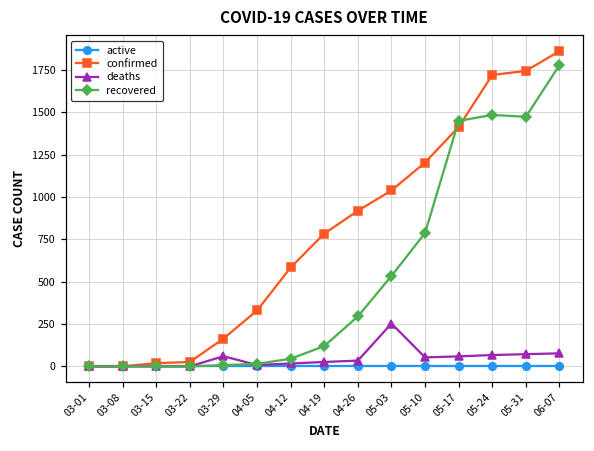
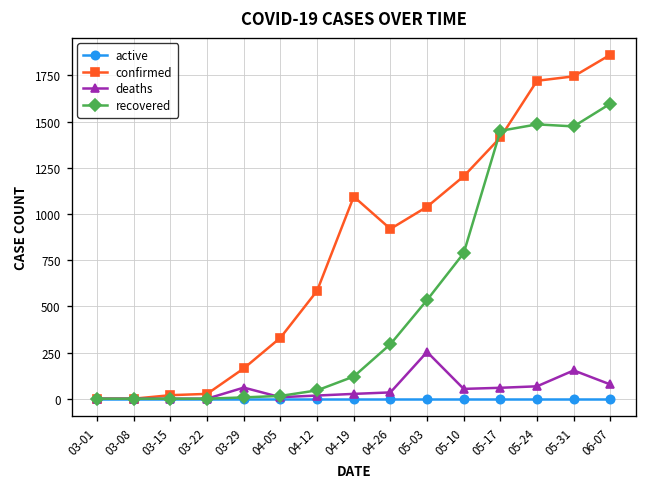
  {
    "active": {
      "04-12": 0,
      "04-19": 0,
      "04-26": 0,
      "05-03": 0,
      "05-10": 0,
      "05-17": 0,
      "05-24": 0,
      "05-31": 0,
      "06-07": 0
    },
    "confirmed": {
      "03-15": 20,
      "03-22": 30,
      "03-29": 160,
      "04-05": 330,
      "04-12": 580,
-     "04-19": 780,
+     "04-19": 1090,
      "04-26": 920,
      "05-03": 1040,
      "05-10": 1200,
      "05-17": 1410,
      "05-24": 1720,
      "05-31": 1750,
      "06-07": 1860
    },
    "deaths": {
      "03-29": 60,
      "04-12": 20,
      "04-19": 30,
      "04-26": 30,
      "05-03": 250,
      "05-10": 50,
      "05-17": 60,
      "05-24": 70,
-     "05-31": 70,
+     "05-31": 150,
      "06-07": 80
    },
    "recovered": {
      "04-12": 50,
      "04-19": 120,
      "04-26": 300,
      "05-03": 530,
      "05-10": 790,
      "05-17": 1450,
      "05-24": 1490,
      "05-31": 1470,
-     "06-07": 1780
+     "06-07": 1600
    }
  }
